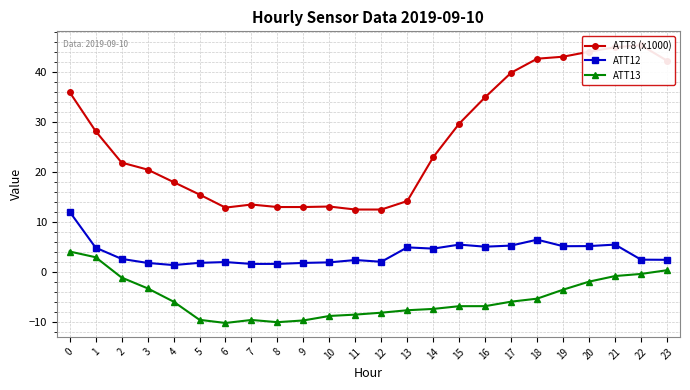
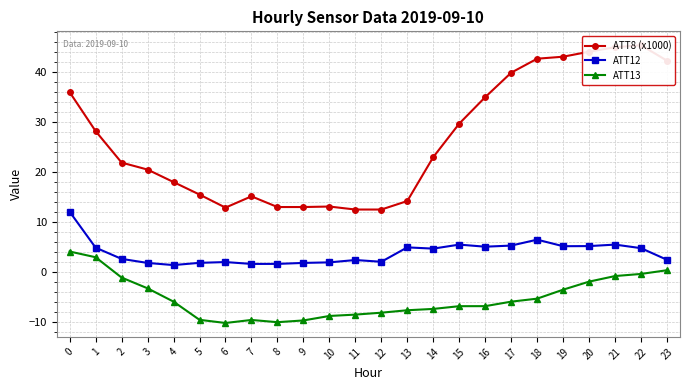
  {
    "ATT8 (x1000)": {
      "0": 36,
      "1": 28,
      "2": 22,
      "3": 21,
      "4": 18,
      "5": 16,
      "6": 13,
-     "7": 14,
+     "7": 15,
      "8": 13,
      "9": 13,
      "10": 13,
      "11": 13,
      "12": 13,
      "13": 14,
      "14": 23,
      "15": 30,
      "16": 35,
      "17": 40,
      "18": 43,
      "19": 43
    },
    "ATT12": {
      "0": 12,
      "1": 5,
      "2": 3,
      "3": 2,
      "4": 1,
      "5": 2,
      "6": 2,
      "7": 2,
      "8": 2,
      "9": 2,
      "10": 2,
      "11": 2,
      "12": 2,
      "13": 5,
      "14": 5,
      "15": 5,
      "16": 5,
      "17": 5,
      "18": 6,
      "19": 5,
      "20": 5,
      "21": 5,
-     "22": 2,
+     "22": 5,
      "23": 2
    },
    "ATT13": {
      "0": 4,
      "1": 3,
      "2": -1,
      "3": -3,
      "4": -6,
      "5": -10,
      "6": -10,
      "7": -10,
      "8": -10,
      "9": -10,
      "10": -9,
      "11": -9,
      "12": -8,
      "13": -8,
      "14": -7,
      "15": -7,
      "16": -7,
      "17": -6,
      "18": -5,
      "19": -4,
      "20": -2,
      "21": -1,
      "22": 0,
      "23": 0
    }
  }
